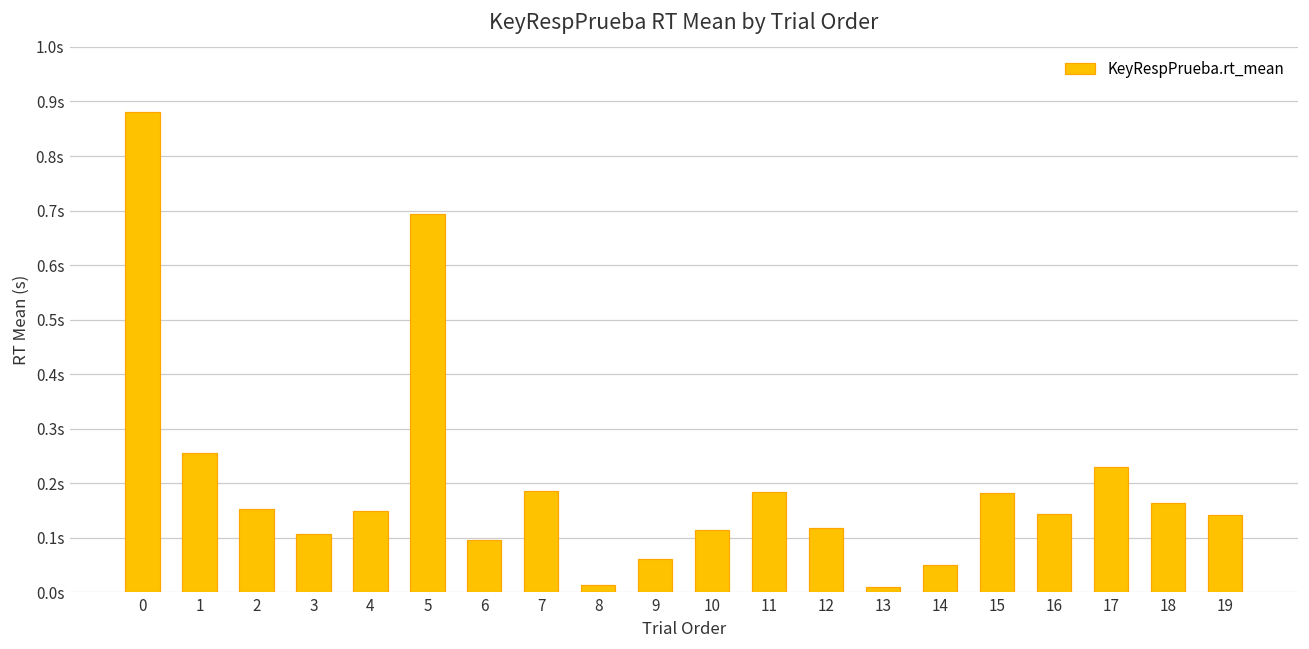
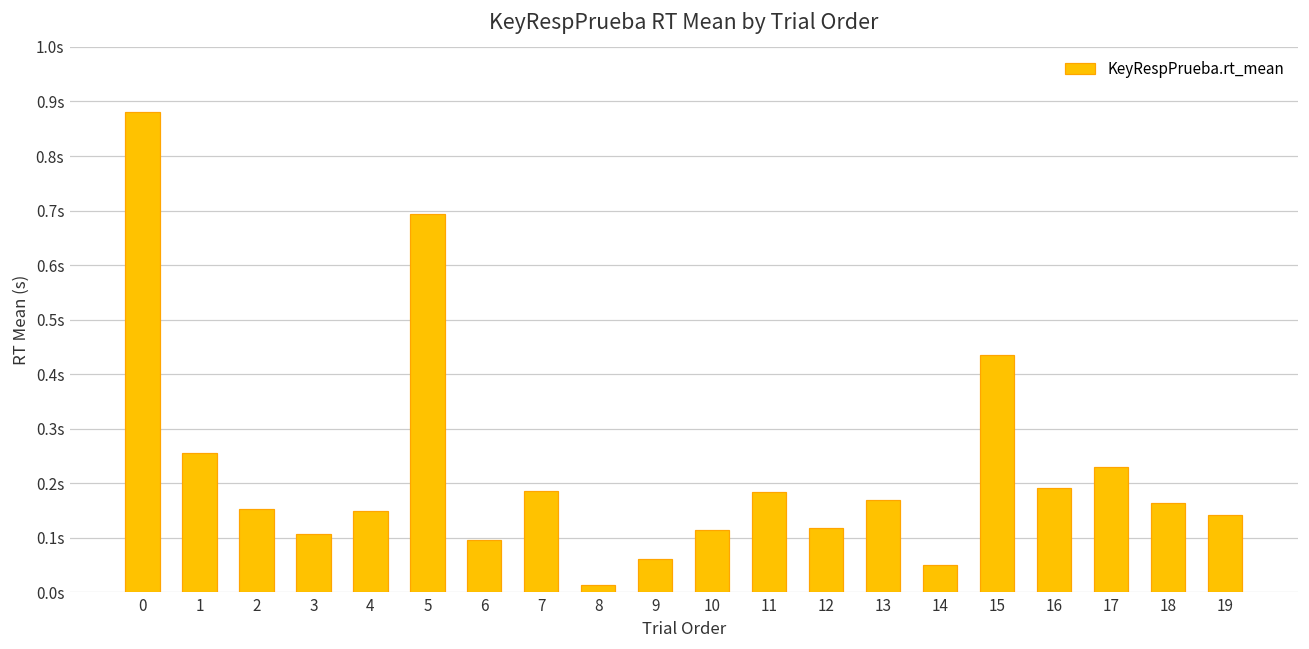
  {
    "0": "0.88s",
    "1": "0.25s",
    "2": "0.15s",
    "3": "0.11s",
    "4": "0.15s",
    "5": "0.69s",
    "6": "0.10s",
    "7": "0.19s",
    "8": "0.01s",
    "9": "0.06s",
    "10": "0.11s",
    "11": "0.18s",
    "12": "0.12s",
-   "13": "0.01s",
+   "13": "0.17s",
    "14": "0.05s",
-   "15": "0.18s",
-   "16": "0.14s",
+   "15": "0.44s",
+   "16": "0.19s",
    "17": "0.23s",
    "18": "0.16s",
    "19": "0.14s"
  }
